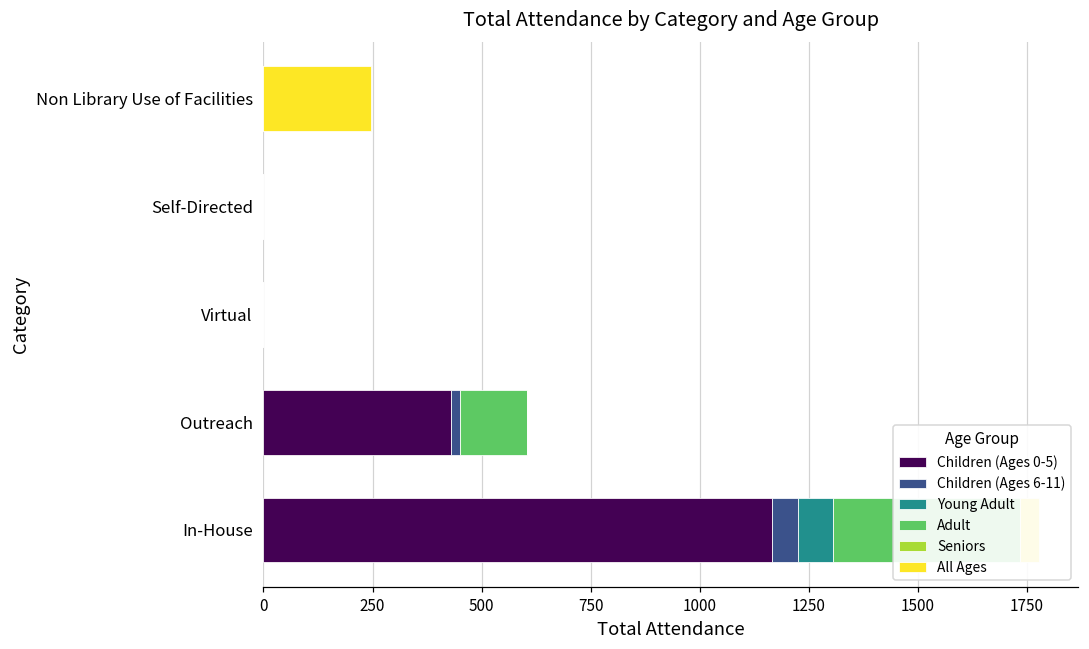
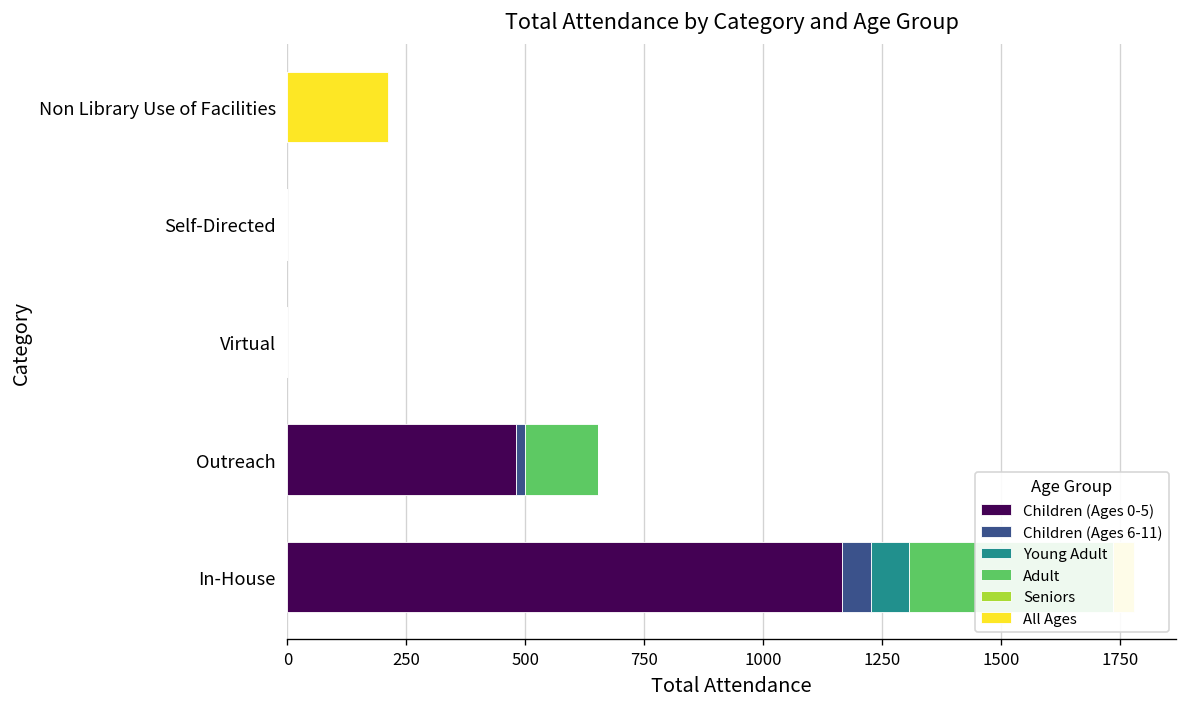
  {
    "Children (Ages 0-5)": {
      "Non Library Use of Facilities": 0,
      "Self-Directed": 0,
      "Virtual": 0,
-     "Outreach": 430,
+     "Outreach": 480,
      "In-House": 1170
    },
    "Children (Ages 6-11)": {
      "Non Library Use of Facilities": 0,
      "Self-Directed": 0,
      "Virtual": 0,
      "Outreach": 20,
      "In-House": 60
    },
    "Young Adult": {
      "Non Library Use of Facilities": 0,
      "Self-Directed": 0,
      "Virtual": 0,
      "Outreach": 0,
      "In-House": 80
    },
    "Seniors": {
      "Non Library Use of Facilities": 0,
      "Self-Directed": 0,
      "Virtual": 0
    },
    "All Ages": {
-     "Non Library Use of Facilities": 250,
+     "Non Library Use of Facilities": 210,
      "Self-Directed": 0,
      "Virtual": 0,
      "Outreach": 0
    }
  }
